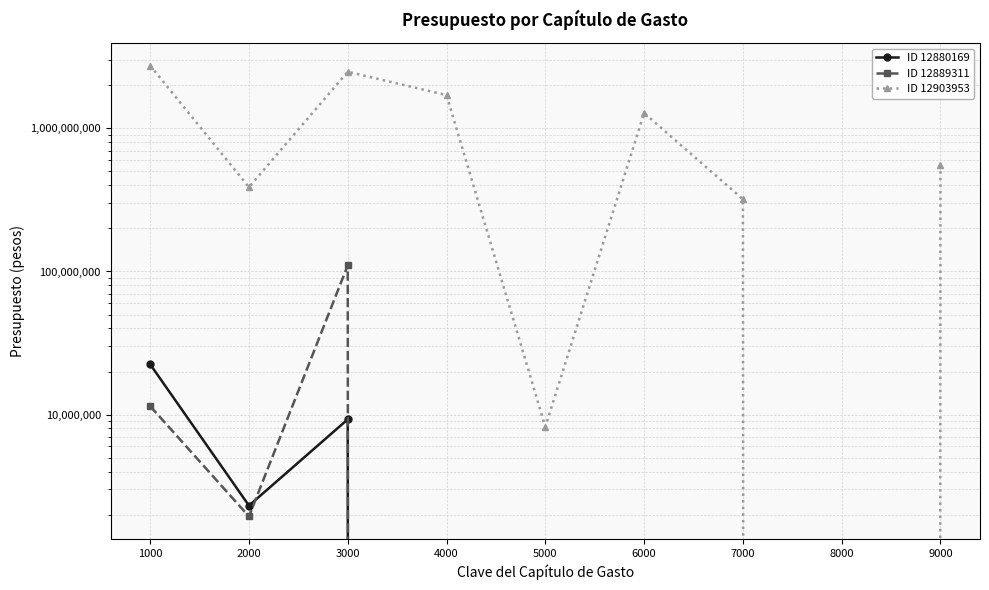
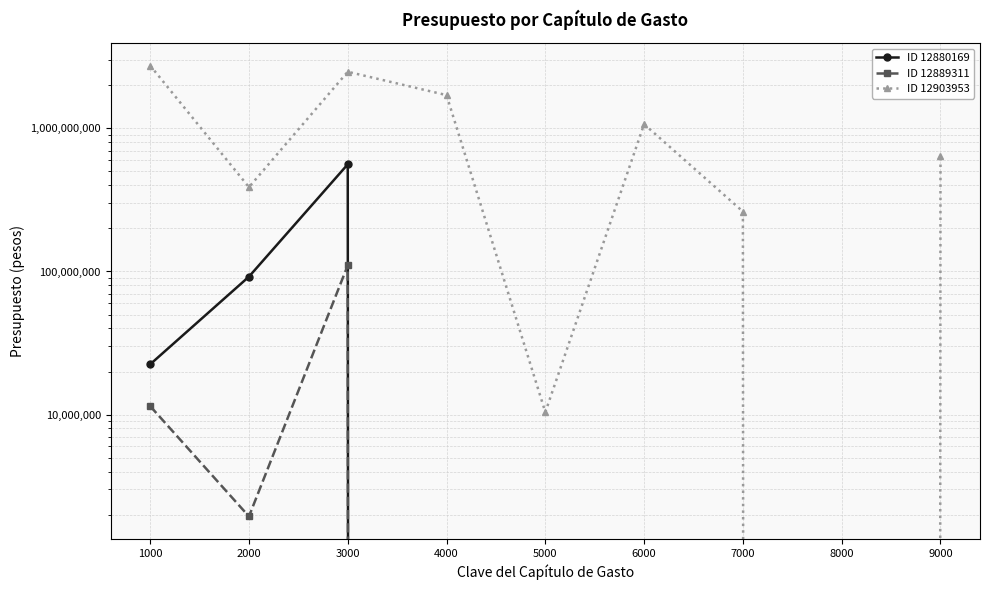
  {
    "ID 12880169": {
      "1000": "22,000,000",
-     "2000": "2,300,000",
-     "3000": "9,000,000"
+     "2000": "90,000,000",
+     "3000": "560,000,000"
    },
    "ID 12889311": {
      "1000": "11,000,000",
      "2000": "1,900,000",
      "3000": "110,000,000"
    },
    "ID 12903953": {
      "1000": "2,700,000,000",
      "2000": "390,000,000",
      "3000": "2,500,000,000",
      "4000": "1,700,000,000",
-     "5000": "8,000,000",
-     "6000": "1,300,000,000",
-     "7000": "320,000,000",
-     "9000": "560,000,000"
+     "5000": "10,000,000",
+     "6000": "1,100,000,000",
+     "7000": "260,000,000",
+     "9000": "600,000,000"
    }
  }
